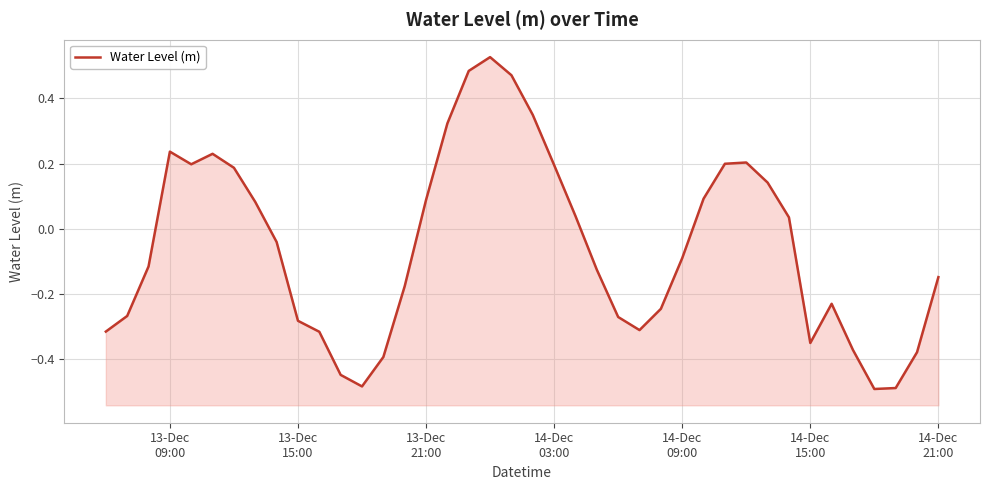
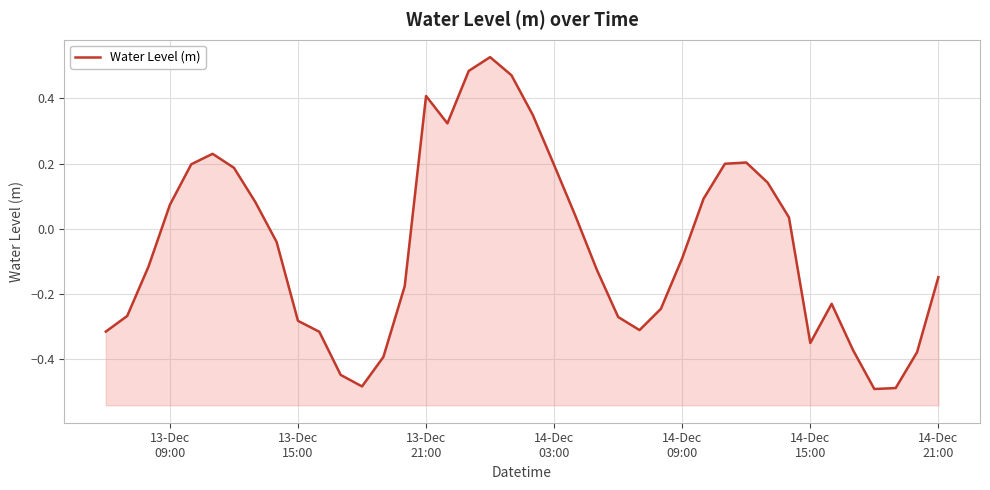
  {
-   "13-Dec 09:00": 0.24,
+   "13-Dec 09:00": 0.07,
    "13-Dec 15:00": -0.28,
-   "13-Dec 21:00": 0.09,
+   "13-Dec 21:00": 0.41,
    "14-Dec 03:00": 0.20,
    "14-Dec 09:00": -0.09,
    "14-Dec 15:00": -0.35,
    "14-Dec 21:00": -0.15
  }
